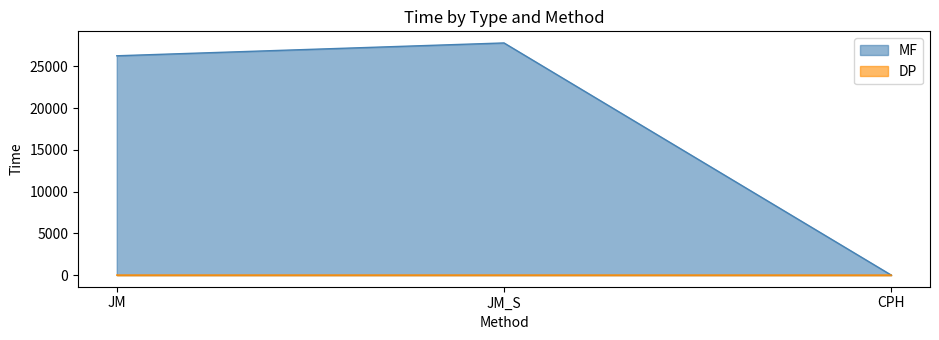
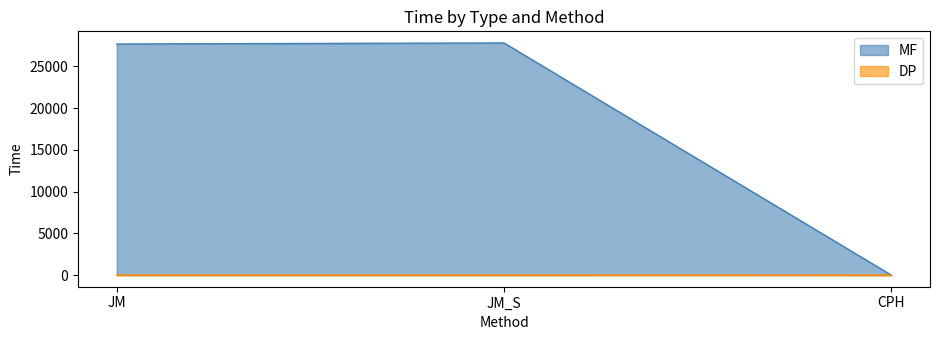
  {
    "MF": {
-     "JM": 26000,
+     "JM": 28000,
      "JM_S": 28000
    },
    "DP": {
      "JM": 0,
      "JM_S": 0
    }
  }
